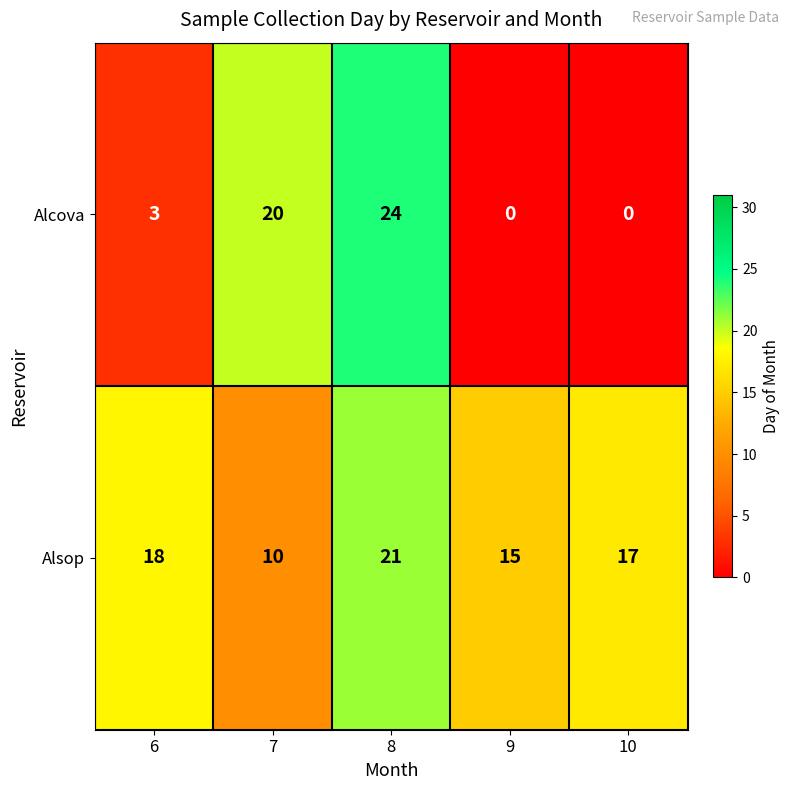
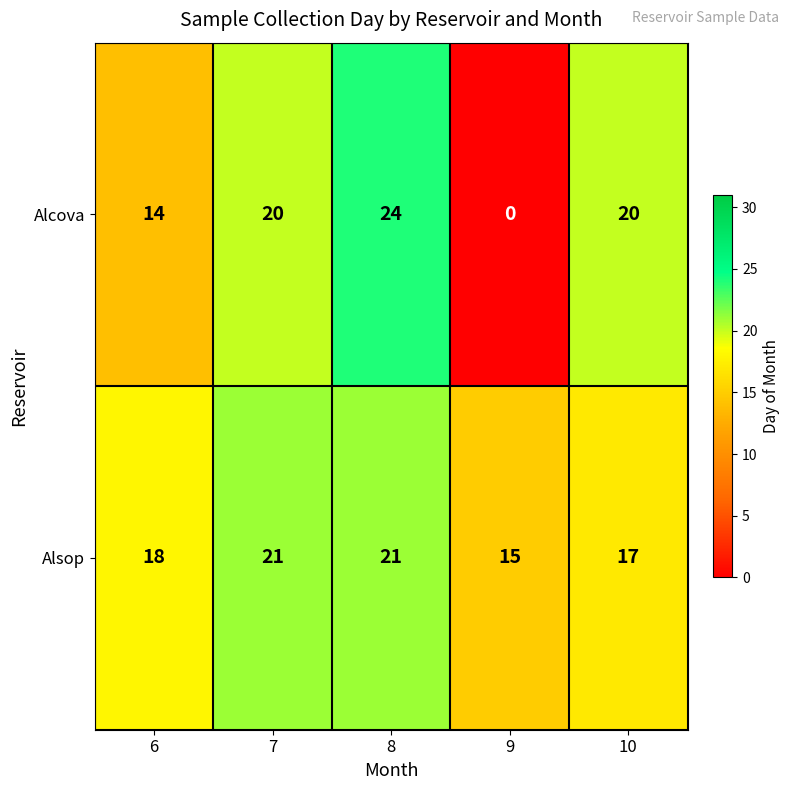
  {
    "Alcova": {
-     "6": 3,
+     "6": 14,
      "7": 20,
      "8": 24,
      "9": 0,
-     "10": 0
+     "10": 20
    },
    "Alsop": {
      "6": 18,
-     "7": 10,
+     "7": 21,
      "8": 21,
      "9": 15,
      "10": 17
    }
  }
